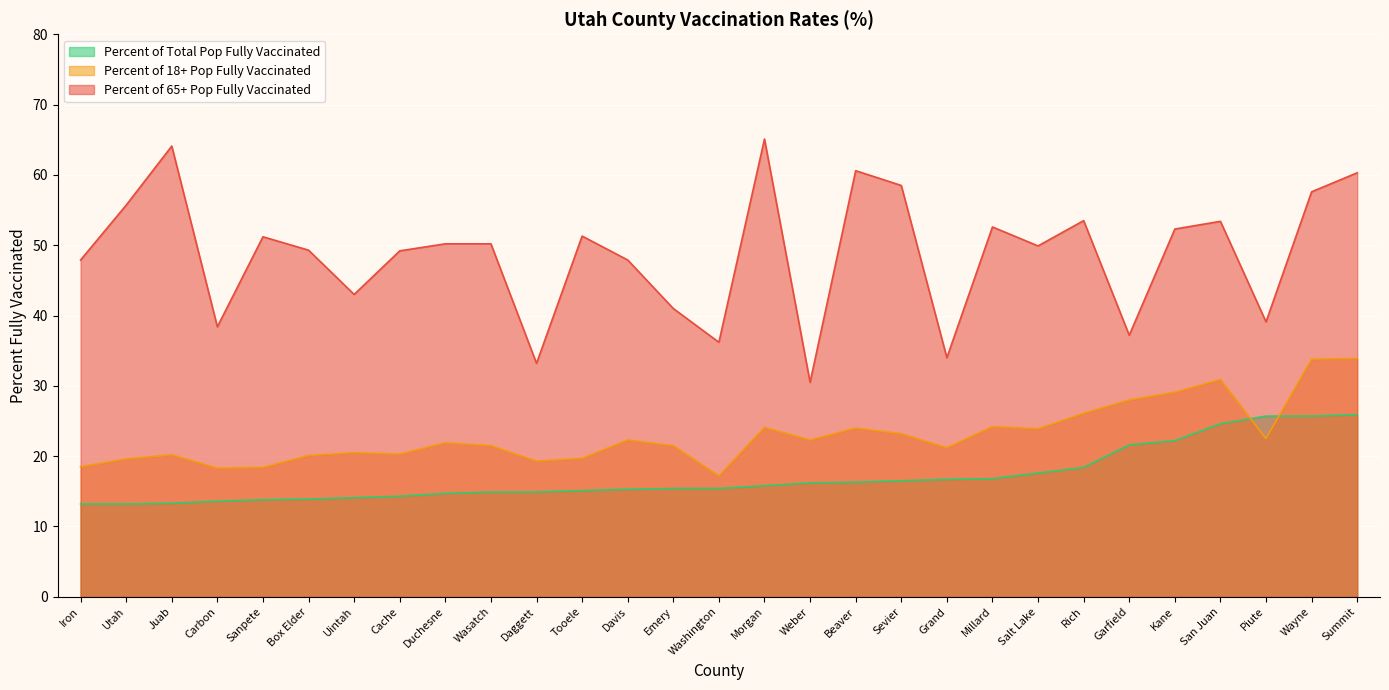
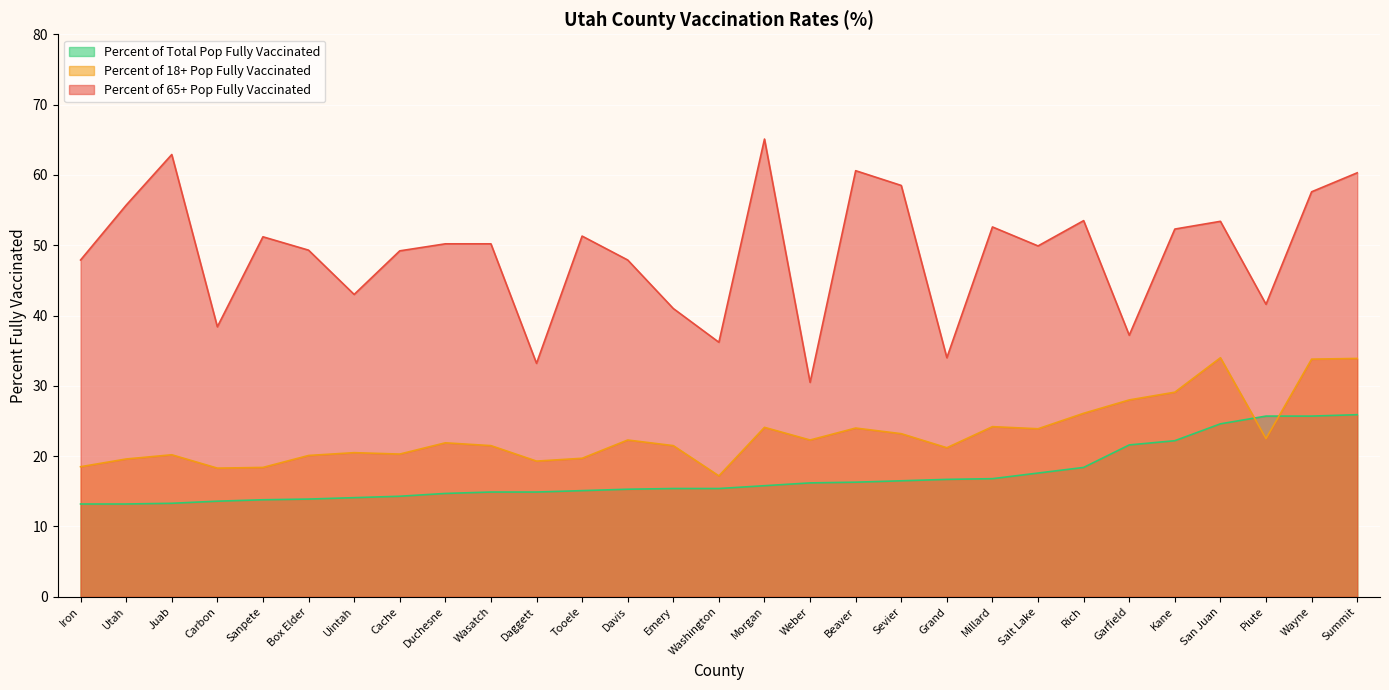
  {
    "Percent of Total Pop Fully Vaccinated": {
      "Iron": 13,
      "Utah": 13,
      "Juab": 13,
      "Carbon": 14,
      "Sanpete": 14,
      "Box Elder": 14,
      "Uintah": 14,
      "Cache": 14,
      "Duchesne": 15,
      "Wasatch": 15,
      "Daggett": 15,
      "Tooele": 15,
      "Davis": 15,
      "Emery": 15,
      "Washington": 15,
      "Morgan": 16,
      "Weber": 16,
      "Beaver": 16,
      "Sevier": 17,
      "Grand": 17,
      "Millard": 17,
      "Salt Lake": 18,
      "Rich": 18,
      "Garfield": 22,
      "Kane": 22,
      "San Juan": 25,
      "Piute": 26,
      "Wayne": 26,
      "Summit": 26
    },
    "Percent of 18+ Pop Fully Vaccinated": {
      "Iron": 19,
      "Utah": 20,
      "Juab": 20,
      "Carbon": 18,
      "Sanpete": 18,
      "Box Elder": 20,
      "Uintah": 21,
      "Cache": 20,
      "Duchesne": 22,
      "Wasatch": 22,
      "Daggett": 19,
      "Tooele": 20,
      "Davis": 22,
      "Emery": 22,
      "Washington": 17,
      "Morgan": 24,
      "Weber": 22,
      "Beaver": 24,
      "Sevier": 23,
      "Grand": 21,
      "Millard": 24,
      "Salt Lake": 24,
      "Rich": 26,
      "Garfield": 28,
      "Kane": 29,
-     "San Juan": 31,
+     "San Juan": 34,
      "Piute": 23,
      "Wayne": 34,
      "Summit": 34
    },
    "Percent of 65+ Pop Fully Vaccinated": {
      "Iron": 48,
      "Utah": 56,
-     "Juab": 64,
+     "Juab": 63,
      "Carbon": 38,
      "Sanpete": 51,
      "Box Elder": 49,
      "Uintah": 43,
      "Cache": 49,
      "Duchesne": 50,
      "Wasatch": 50,
      "Daggett": 33,
      "Tooele": 51,
      "Davis": 48,
      "Emery": 41,
      "Washington": 36,
      "Morgan": 65,
      "Weber": 31,
      "Beaver": 61,
      "Sevier": 59,
      "Grand": 34,
      "Millard": 53,
      "Salt Lake": 50,
      "Rich": 54,
      "Garfield": 37,
      "Kane": 52,
      "San Juan": 53,
-     "Piute": 39,
+     "Piute": 42,
      "Wayne": 58,
      "Summit": 60
    }
  }
